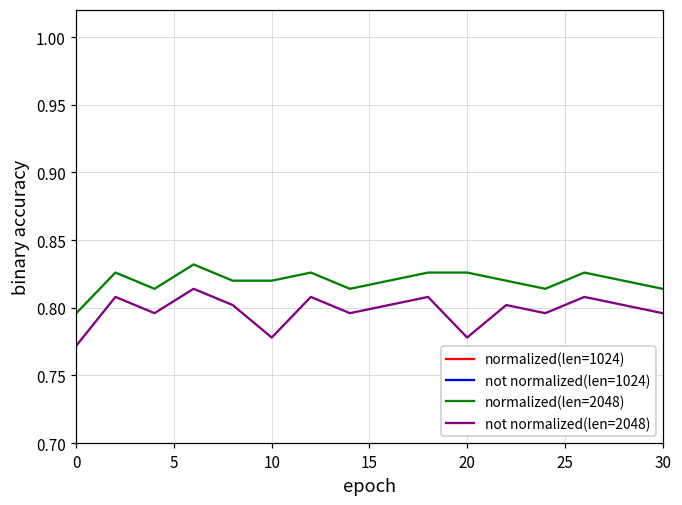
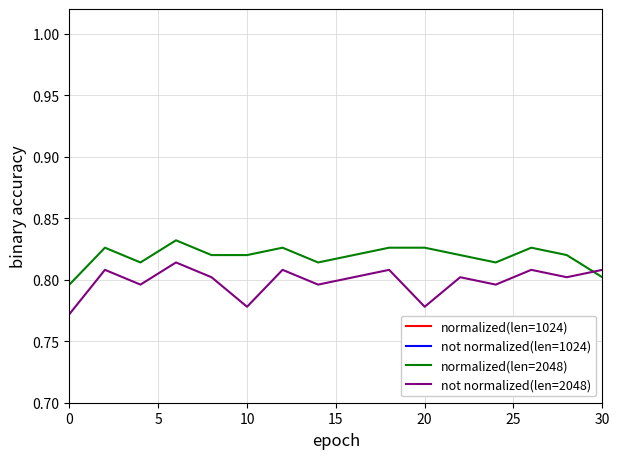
  {
    "normalized(len=2048)": {
      "0": 0.796,
      "10": 0.820,
      "20": 0.826,
-     "30": 0.814
+     "30": 0.802
    },
    "not normalized(len=2048)": {
      "0": 0.772,
      "10": 0.778,
      "20": 0.778,
-     "30": 0.796
+     "30": 0.808
    }
  }
